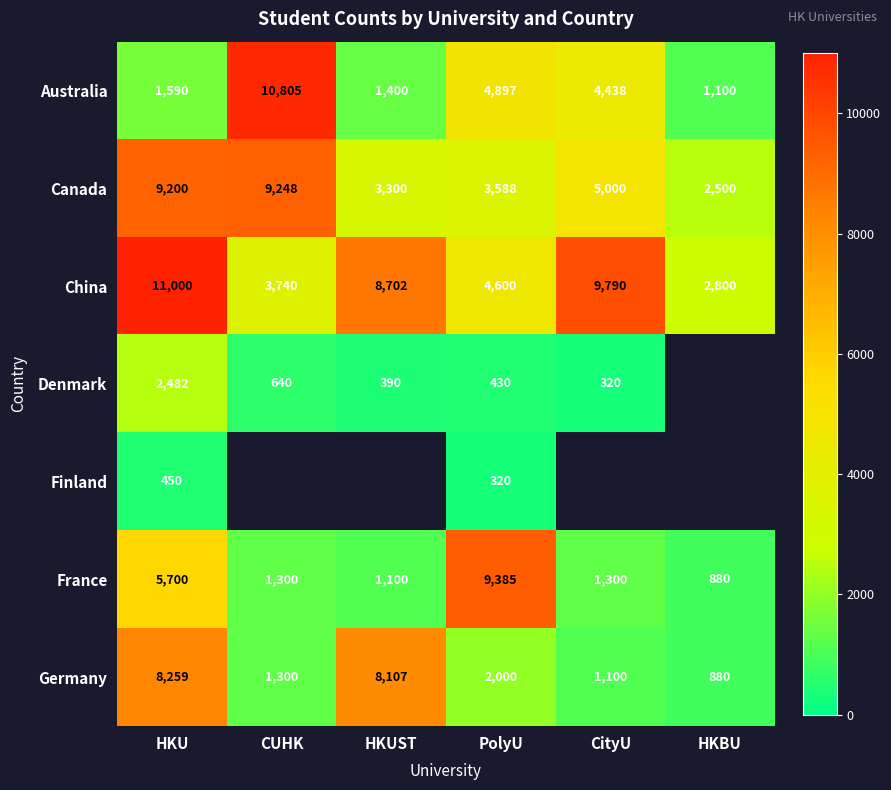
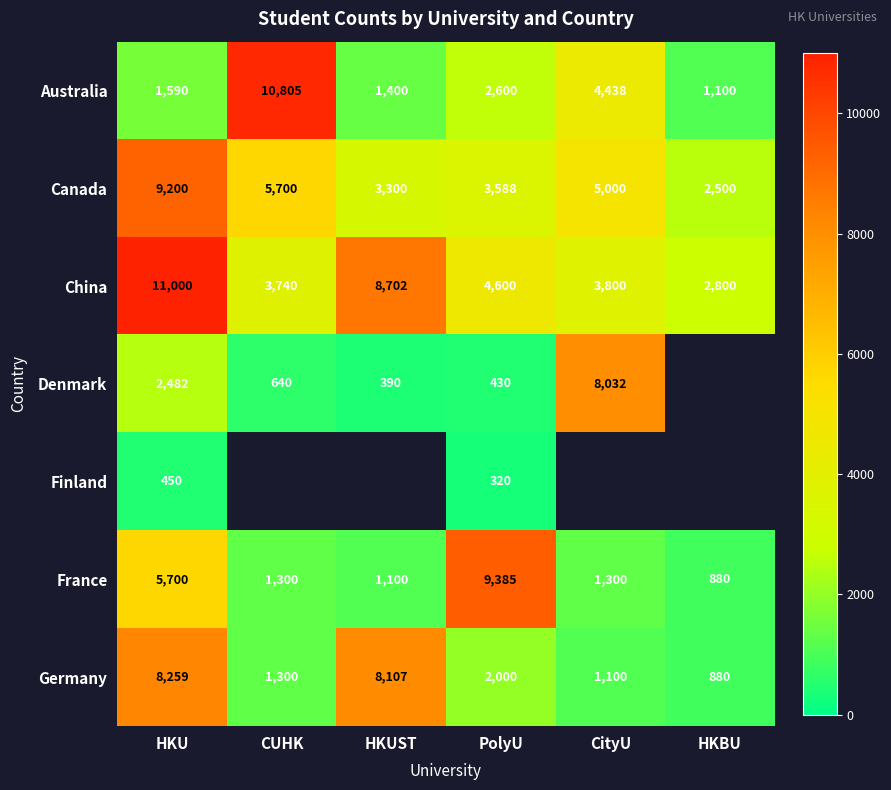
  {
    "Australia": {
      "HKU": "1,590",
      "CUHK": "10,805",
      "HKUST": "1,400",
-     "PolyU": "4,897",
+     "PolyU": "2,600",
      "CityU": "4,438",
      "HKBU": "1,100"
    },
    "Canada": {
      "HKU": "9,200",
-     "CUHK": "9,248",
+     "CUHK": "5,700",
      "HKUST": "3,300",
      "PolyU": "3,588",
      "CityU": "5,000",
      "HKBU": "2,500"
    },
    "China": {
      "HKU": "11,000",
      "CUHK": "3,740",
      "HKUST": "8,702",
      "PolyU": "4,600",
-     "CityU": "9,790",
+     "CityU": "3,800",
      "HKBU": "2,800"
    },
    "Denmark": {
      "HKU": "2,482",
      "CUHK": "640",
      "HKUST": "390",
      "PolyU": "430",
-     "CityU": "320"
+     "CityU": "8,032"
    },
    "Finland": {
      "HKU": "450",
      "PolyU": "320"
    },
    "France": {
      "HKU": "5,700",
      "CUHK": "1,300",
      "HKUST": "1,100",
      "PolyU": "9,385",
      "CityU": "1,300",
      "HKBU": "880"
    },
    "Germany": {
      "HKU": "8,259",
      "CUHK": "1,300",
      "HKUST": "8,107",
      "PolyU": "2,000",
      "CityU": "1,100",
      "HKBU": "880"
    }
  }
